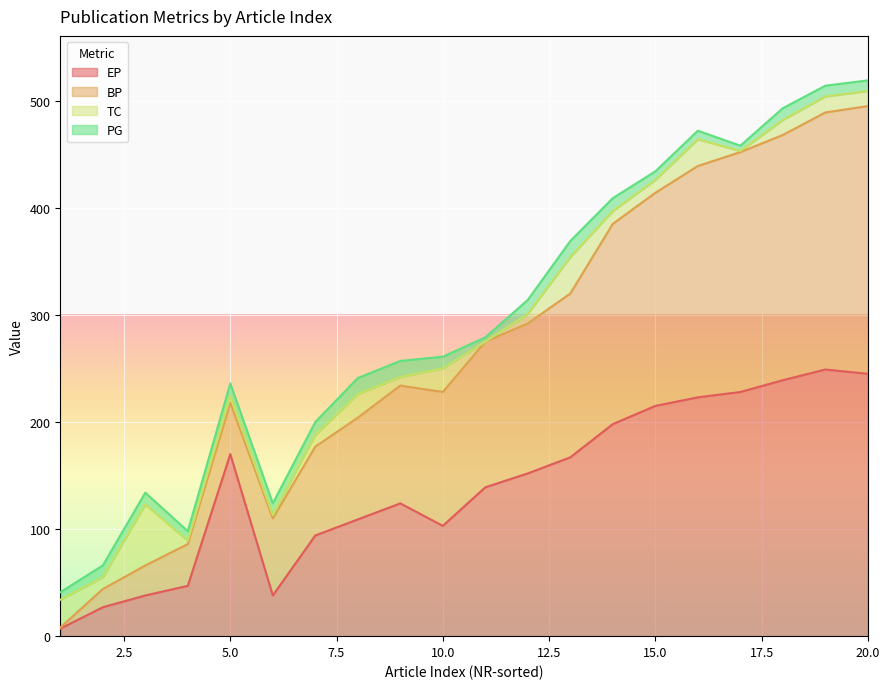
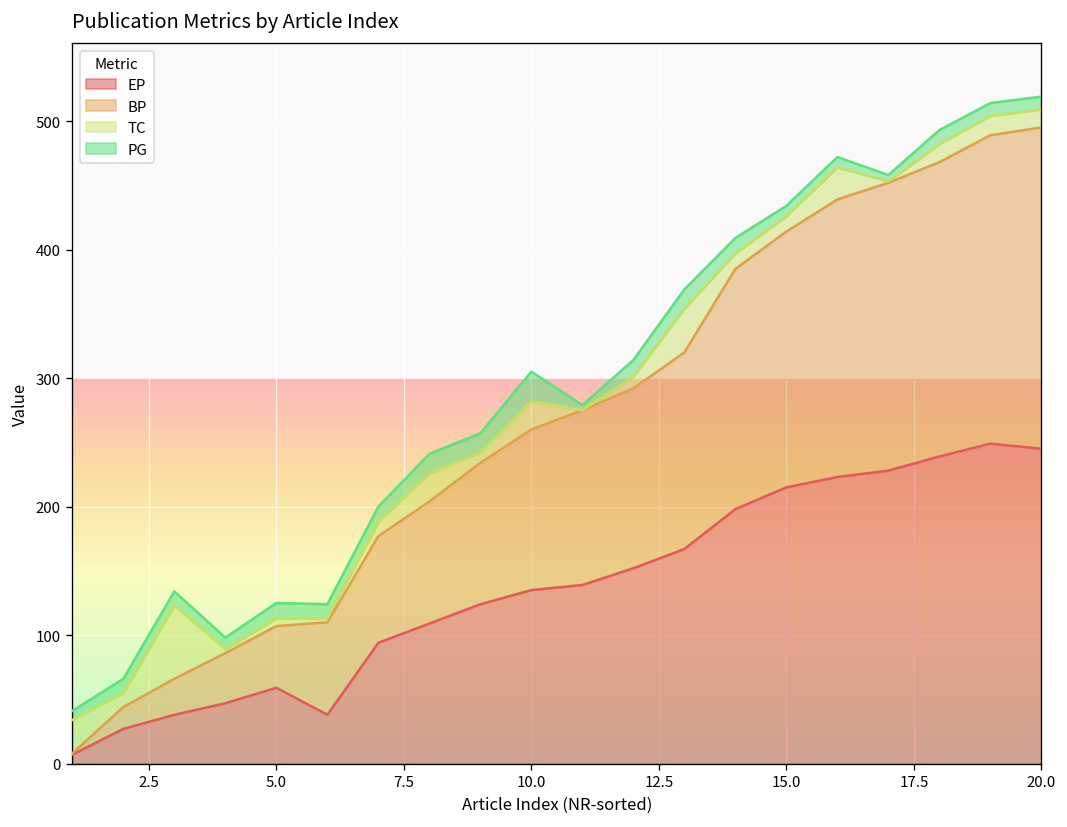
  {
    "EP": {
-     "5.0": 170,
-     "10.0": 103,
+     "5.0": 59,
+     "10.0": 135,
      "15.0": 215,
      "20.0": 245
    },
    "PG": {
      "5.0": 12,
-     "10.0": 11,
+     "10.0": 23,
      "15.0": 8,
      "20.0": 10
    }
  }
